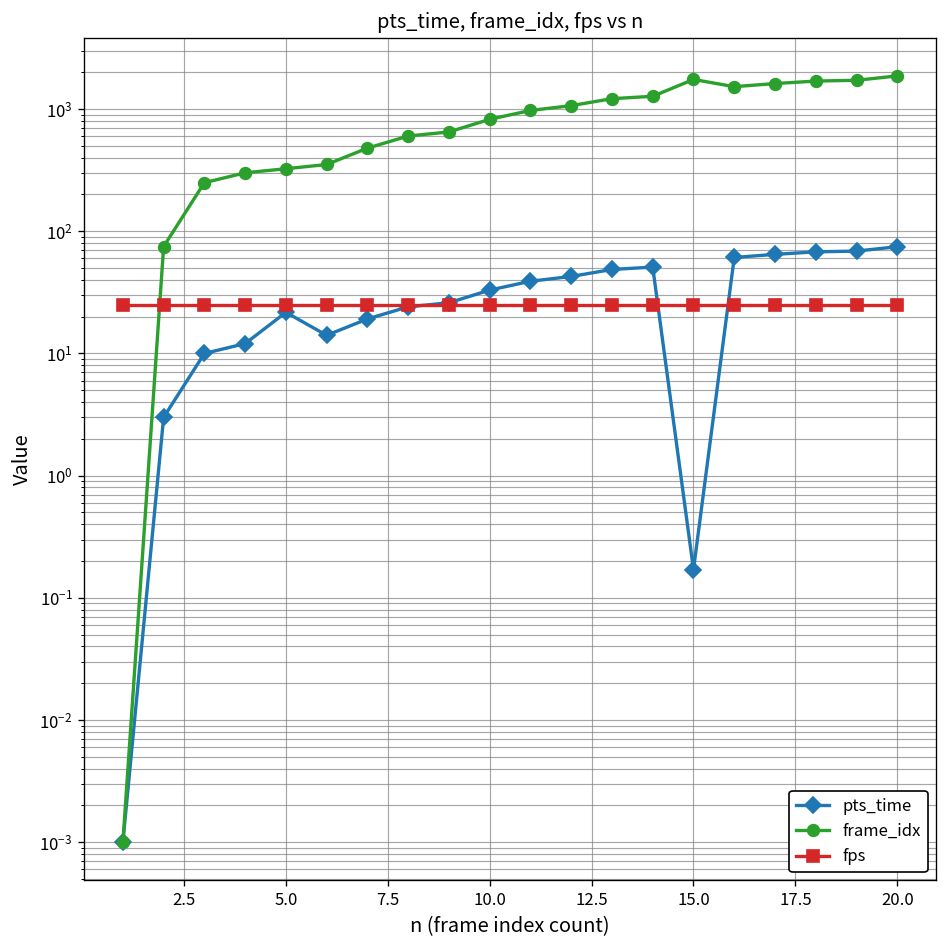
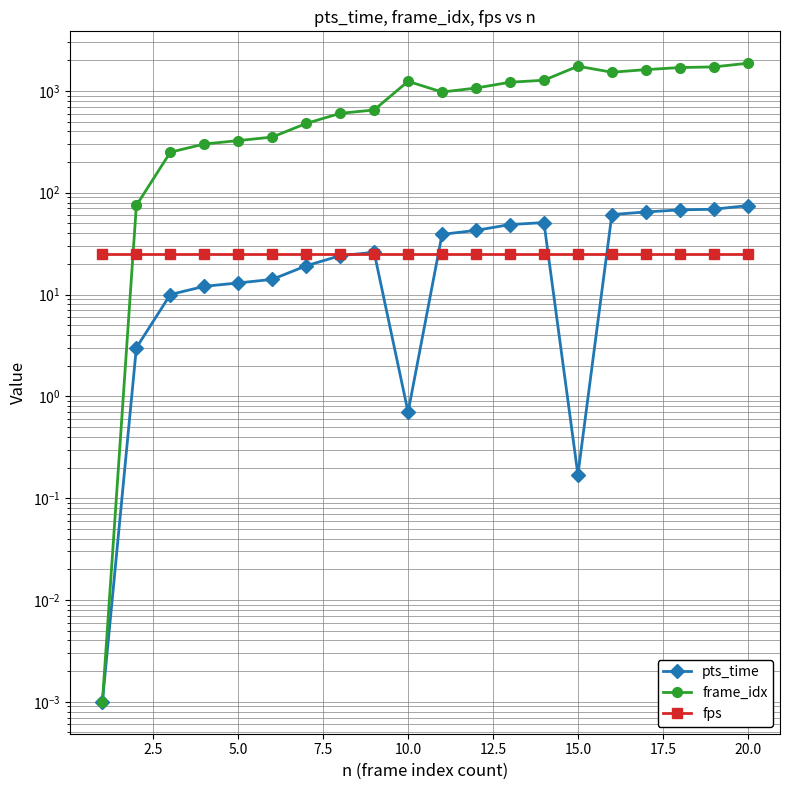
  {
    "pts_time": {
-     "5.0": 22,
-     "10.0": 33,
+     "5.0": 13,
+     "10.0": 0.7,
      "15.0": 0.17,
      "20.0": 70
    },
    "frame_idx": {
      "5.0": 330,
-     "10.0": 800,
+     "10.0": 1200,
      "15.0": 1700,
      "20.0": 1900
    },
    "fps": {
      "5.0": 25,
      "10.0": 25,
      "15.0": 25,
      "20.0": 25
    }
  }
